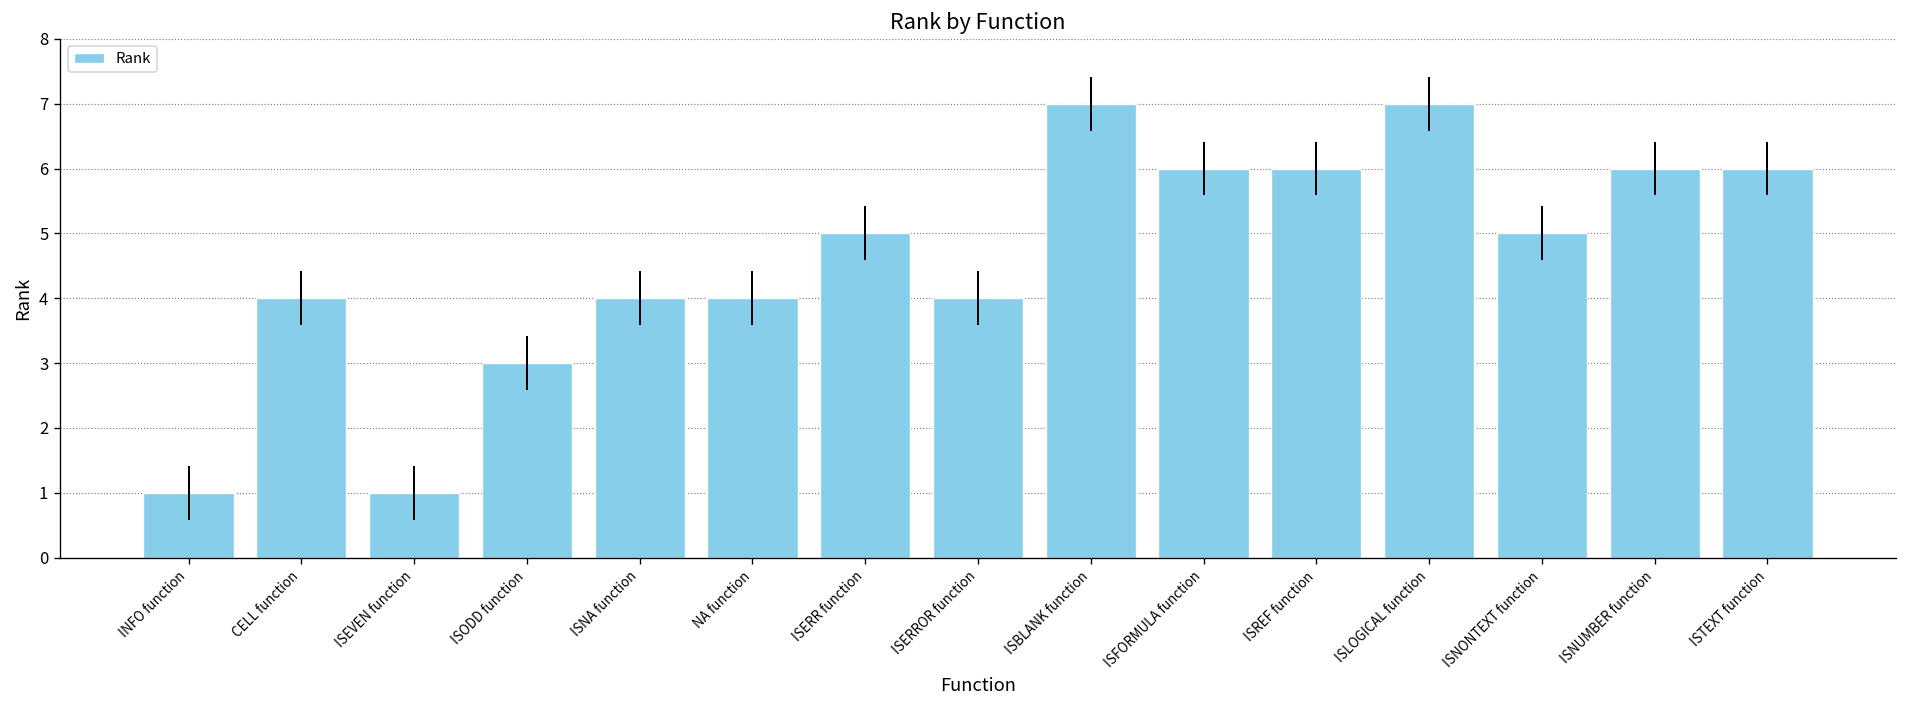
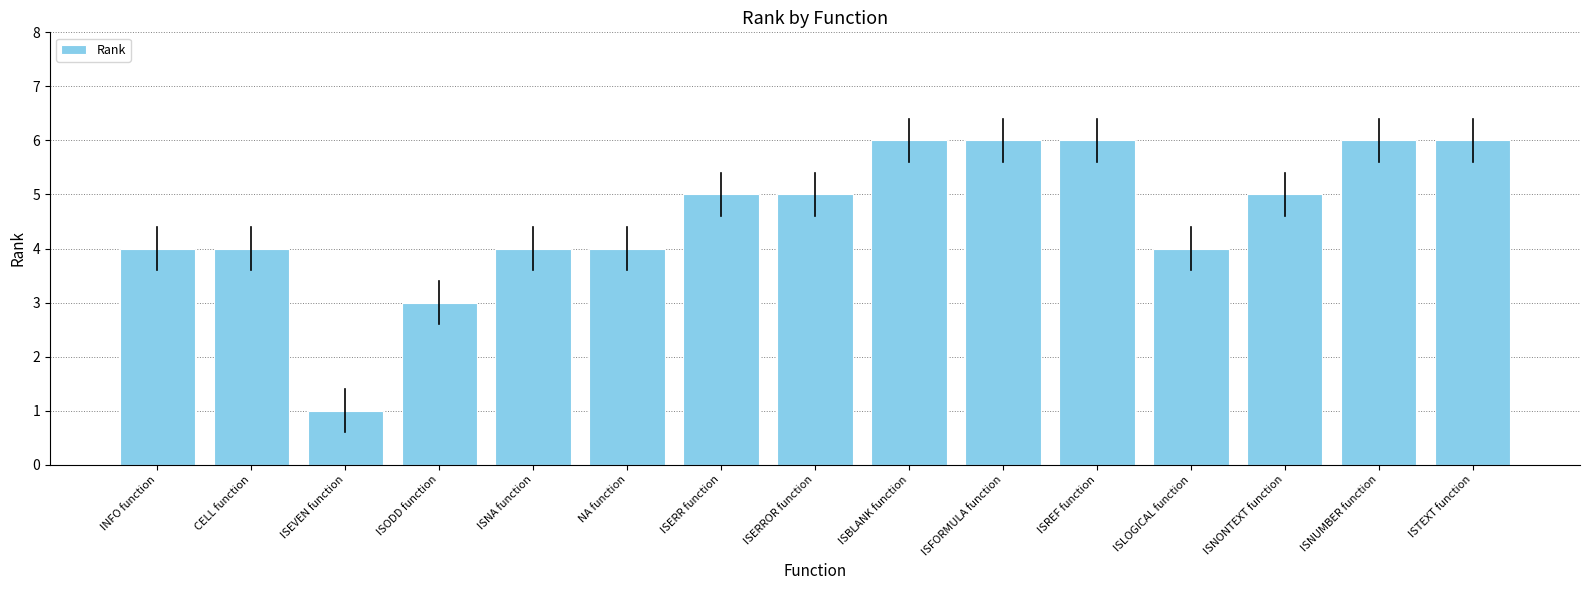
  {
    "Rank": {
-     "INFO function": 1,
+     "INFO function": 4,
      "CELL function": 4,
      "ISEVEN function": 1,
      "ISODD function": 3,
      "ISNA function": 4,
      "NA function": 4,
      "ISERR function": 5,
-     "ISERROR function": 4,
-     "ISBLANK function": 7,
+     "ISERROR function": 5,
+     "ISBLANK function": 6,
      "ISFORMULA function": 6,
      "ISREF function": 6,
-     "ISLOGICAL function": 7,
+     "ISLOGICAL function": 4,
      "ISNONTEXT function": 5,
      "ISNUMBER function": 6,
      "ISTEXT function": 6
    }
  }
